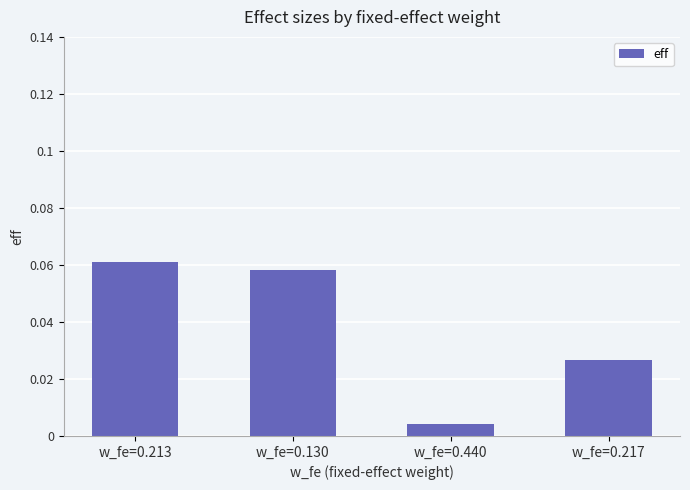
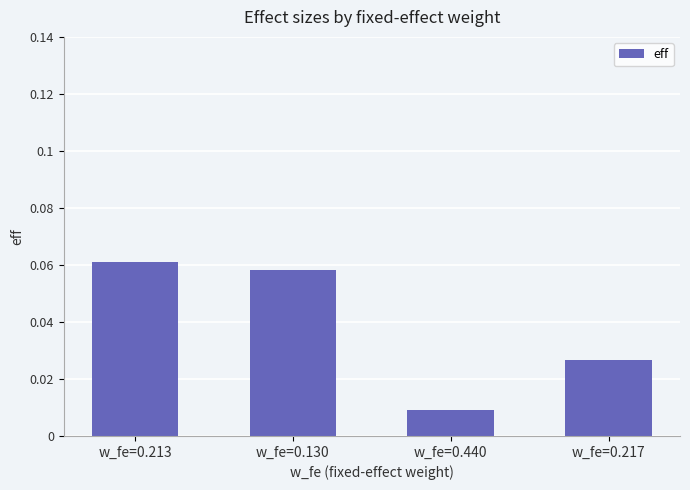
  {
    "w_fe=0.213": 0.061,
    "w_fe=0.130": 0.058,
-   "w_fe=0.440": 0.004,
+   "w_fe=0.440": 0.009,
    "w_fe=0.217": 0.027
  }
